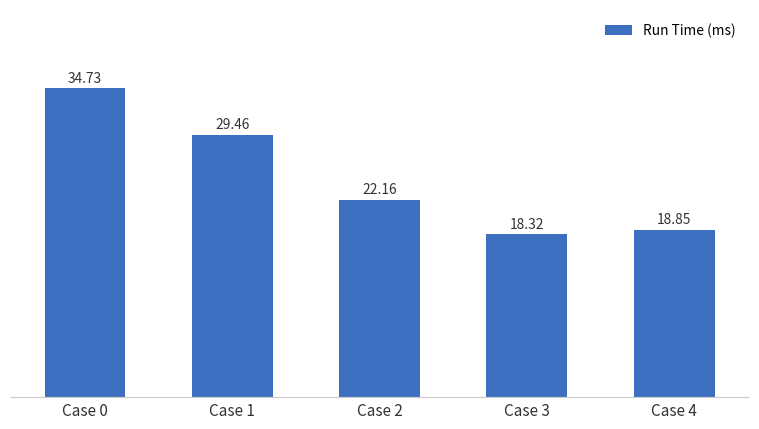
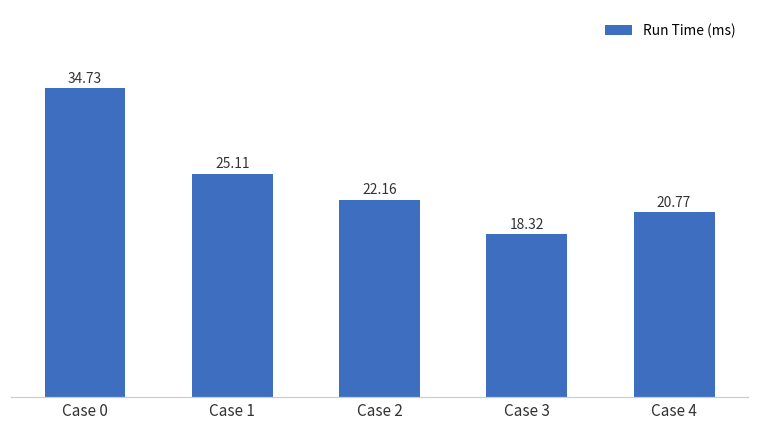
  {
    "Case 0": 34.73,
-   "Case 1": 29.46,
+   "Case 1": 25.11,
    "Case 2": 22.16,
    "Case 3": 18.32,
-   "Case 4": 18.85
+   "Case 4": 20.77
  }
